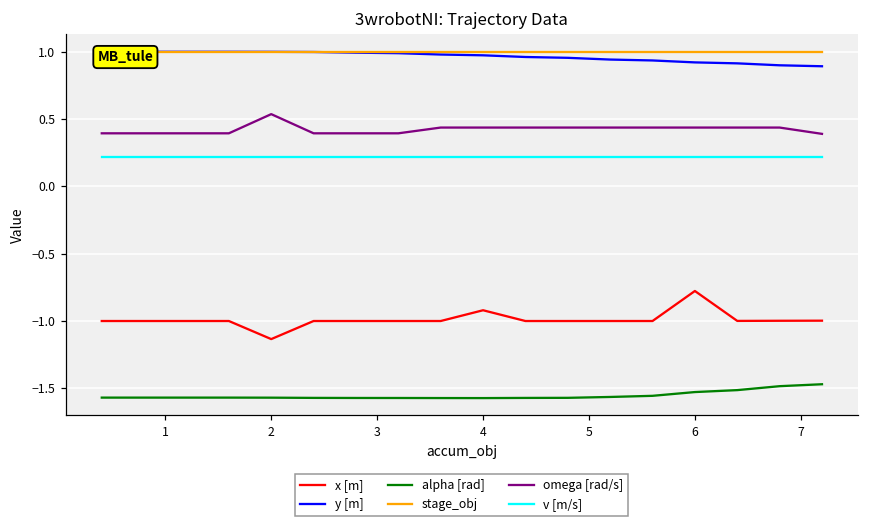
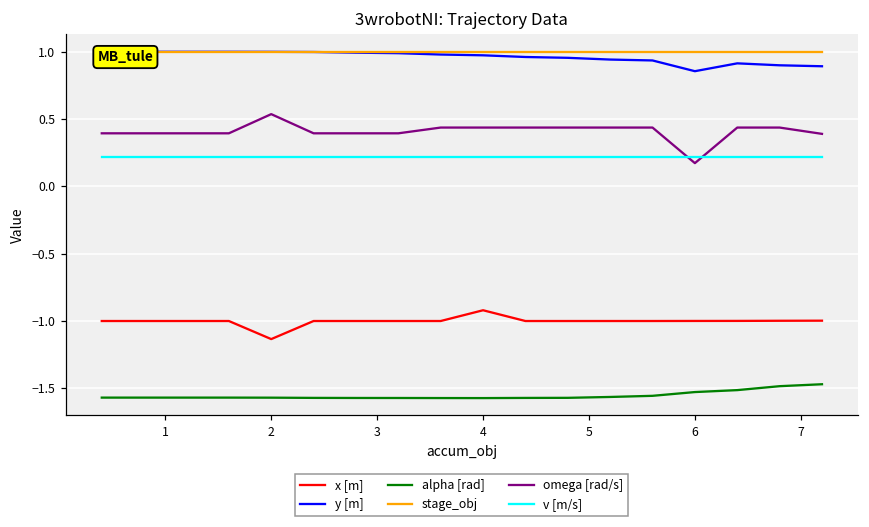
  {
    "x [m]": {
      "2": -1.14,
      "4": -0.92,
-     "6": -0.78
+     "6": -1.00
    },
    "y [m]": {
      "4": 0.97,
-     "6": 0.92
+     "6": 0.85
    },
    "alpha [rad]": {
      "2": -1.57,
      "4": -1.57,
      "6": -1.53
    },
    "stage_obj": {
      "4": 1.00,
      "6": 1.00
    },
    "omega [rad/s]": {
      "2": 0.54,
      "4": 0.44,
-     "6": 0.44
+     "6": 0.17
    },
    "v [m/s]": {
      "2": 0.22,
      "4": 0.22,
      "6": 0.22
    }
  }
